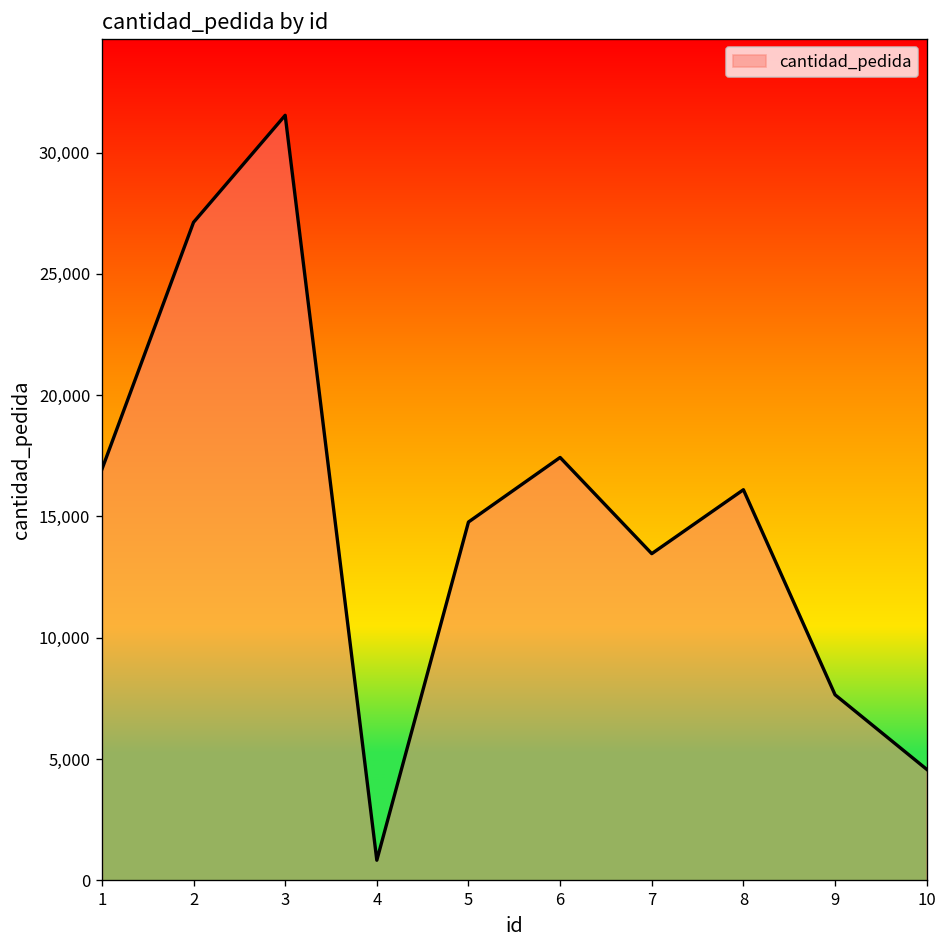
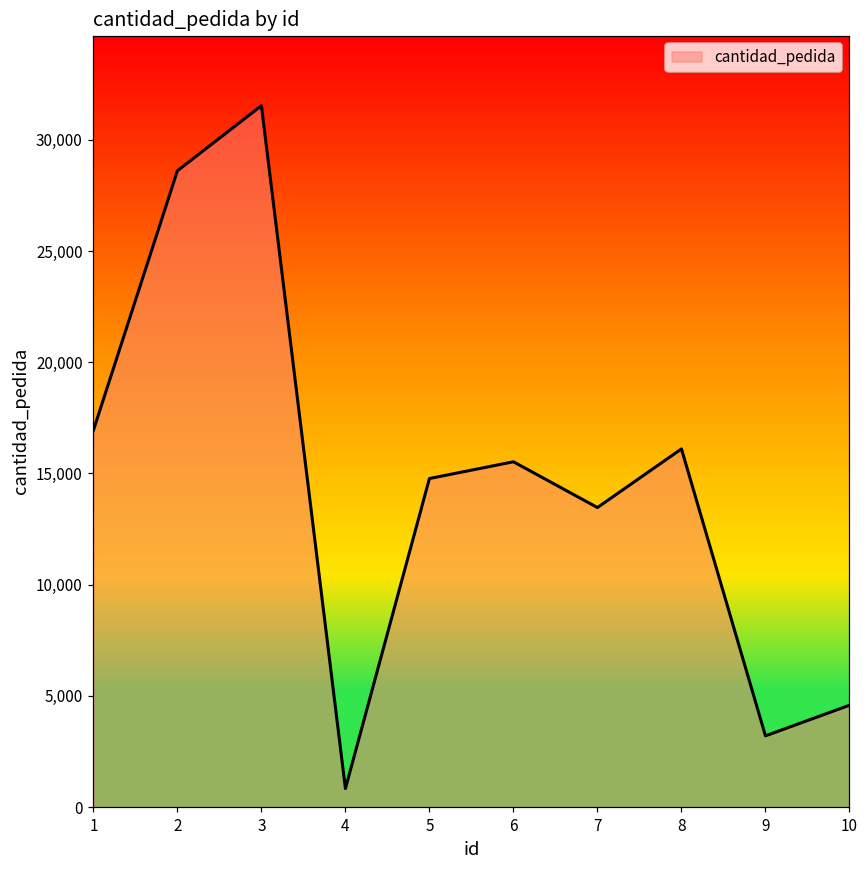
  {
    "1": "16,900",
-   "2": "27,100",
+   "2": "28,600",
    "3": "31,500",
    "4": "800",
    "5": "14,800",
-   "6": "17,400",
+   "6": "15,500",
    "7": "13,500",
    "8": "16,100",
-   "9": "7,700",
+   "9": "3,200",
    "10": "4,600"
  }
